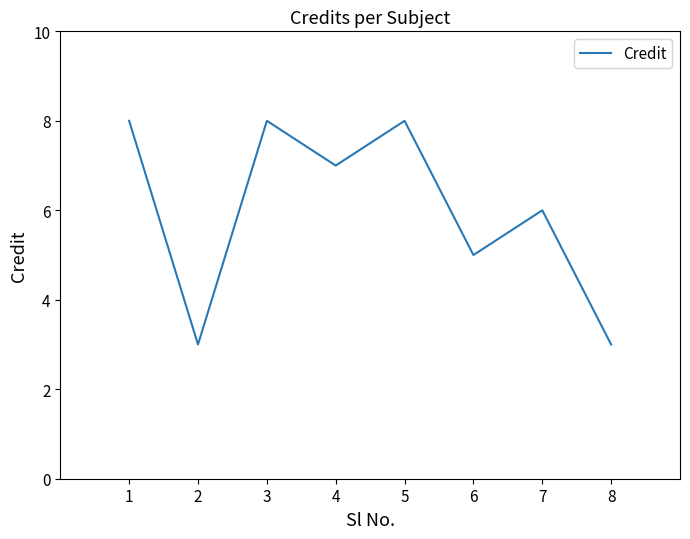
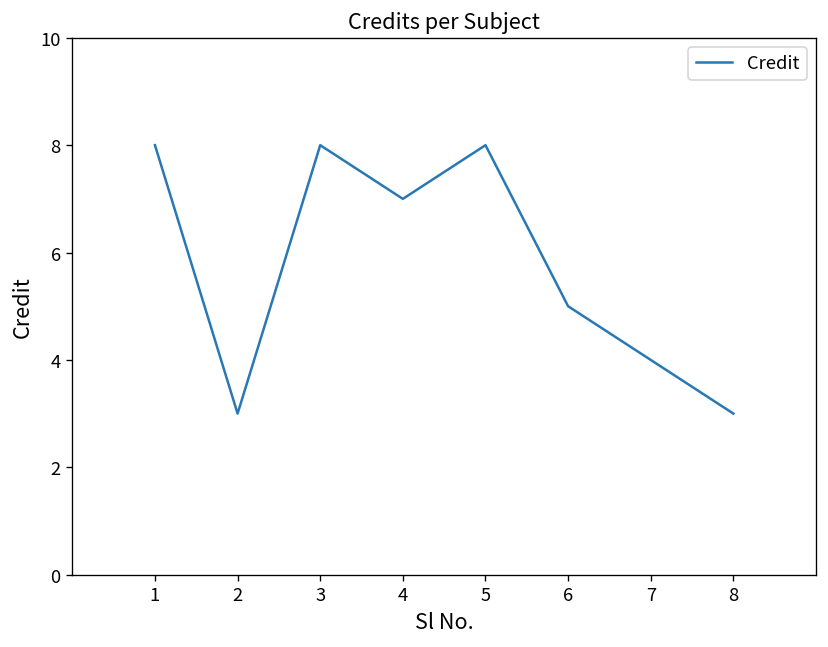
  {
    "1": 8,
    "2": 3,
    "3": 8,
    "4": 7,
    "5": 8,
    "6": 5,
-   "7": 6,
+   "7": 4,
    "8": 3
  }
